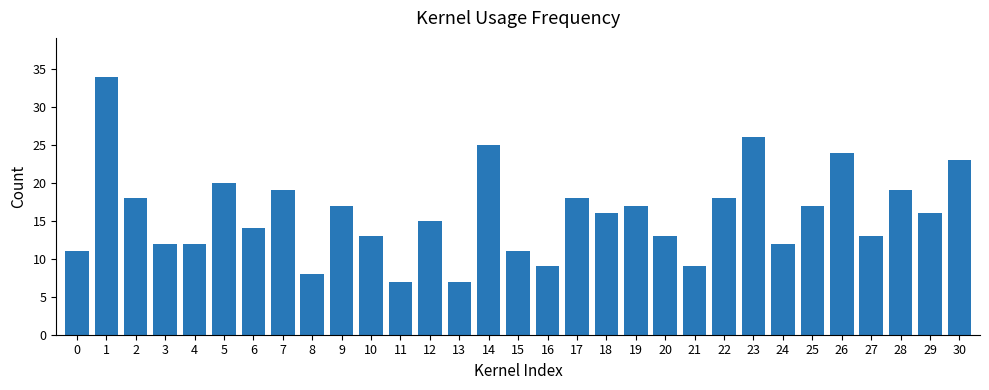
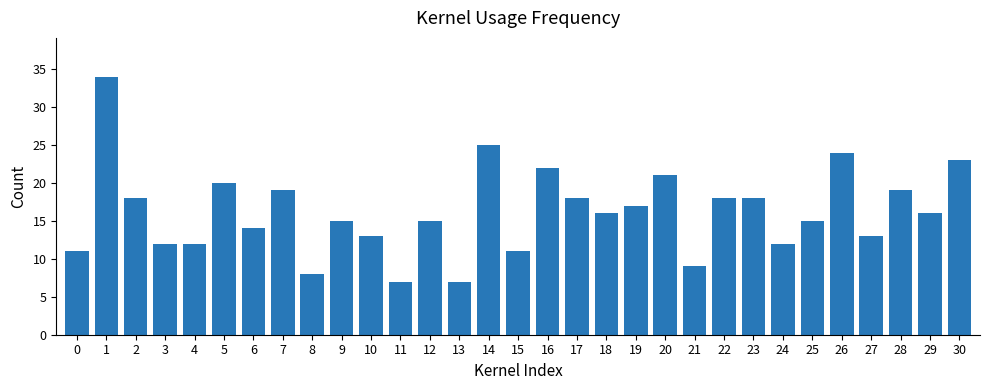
  {
    "0": 11,
    "1": 34,
    "2": 18,
    "3": 12,
    "4": 12,
    "5": 20,
    "6": 14,
    "7": 19,
    "8": 8,
-   "9": 17,
+   "9": 15,
    "10": 13,
    "11": 7,
    "12": 15,
    "13": 7,
    "14": 25,
    "15": 11,
-   "16": 9,
+   "16": 22,
    "17": 18,
    "18": 16,
    "19": 17,
-   "20": 13,
+   "20": 21,
    "21": 9,
    "22": 18,
-   "23": 26,
+   "23": 18,
    "24": 12,
-   "25": 17,
+   "25": 15,
    "26": 24,
    "27": 13,
    "28": 19,
    "29": 16,
    "30": 23
  }
